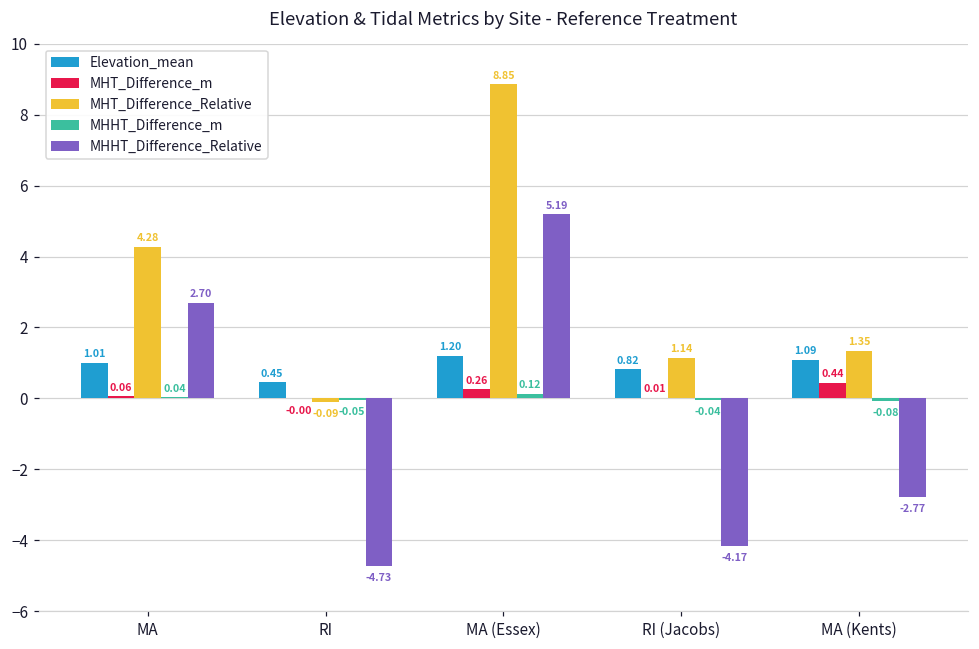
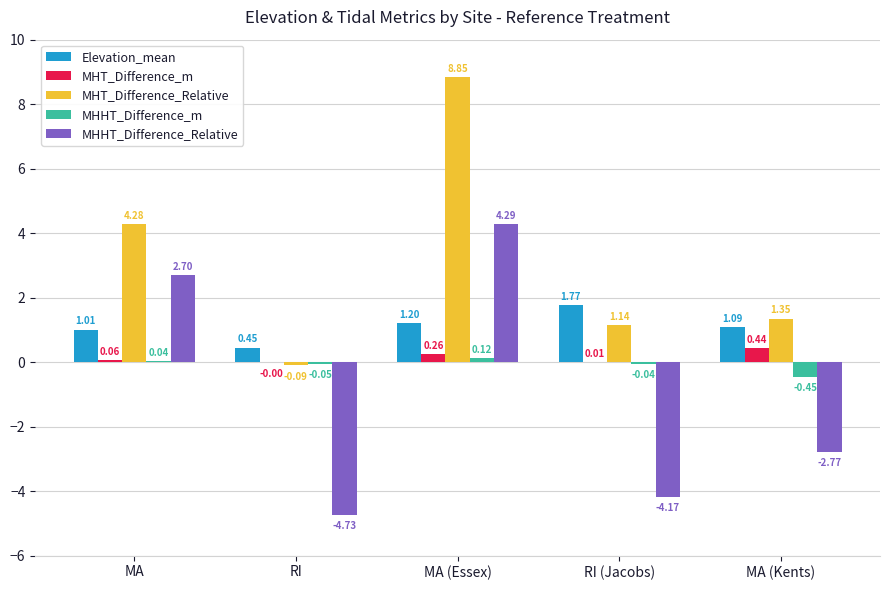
  {
    "Elevation_mean": {
      "MA": 1.01,
      "RI": 0.45,
      "MA (Essex)": 1.20,
-     "RI (Jacobs)": 0.82,
+     "RI (Jacobs)": 1.77,
      "MA (Kents)": 1.09
    },
    "MHT_Difference_m": {
      "MA": 0.06,
      "RI": -0.00,
      "MA (Essex)": 0.26,
      "RI (Jacobs)": 0.01,
      "MA (Kents)": 0.44
    },
    "MHT_Difference_Relative": {
      "MA": 4.28,
      "RI": -0.09,
      "MA (Essex)": 8.85,
      "RI (Jacobs)": 1.14,
      "MA (Kents)": 1.35
    },
    "MHHT_Difference_m": {
      "MA": 0.04,
      "RI": -0.05,
      "MA (Essex)": 0.12,
      "RI (Jacobs)": -0.04,
-     "MA (Kents)": -0.08
+     "MA (Kents)": -0.45
    },
    "MHHT_Difference_Relative": {
      "MA": 2.70,
      "RI": -4.73,
-     "MA (Essex)": 5.19,
+     "MA (Essex)": 4.29,
      "RI (Jacobs)": -4.17,
      "MA (Kents)": -2.77
    }
  }
